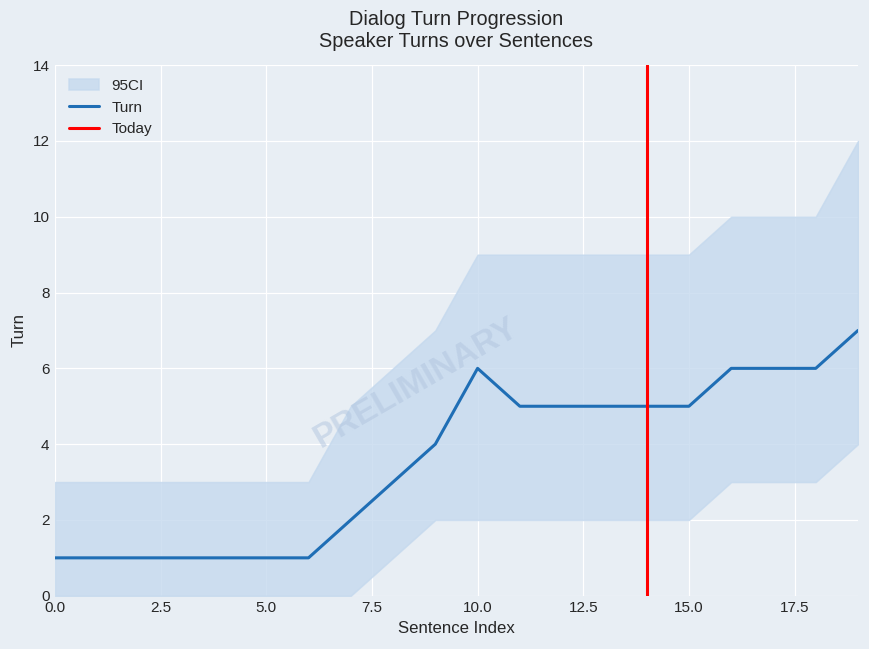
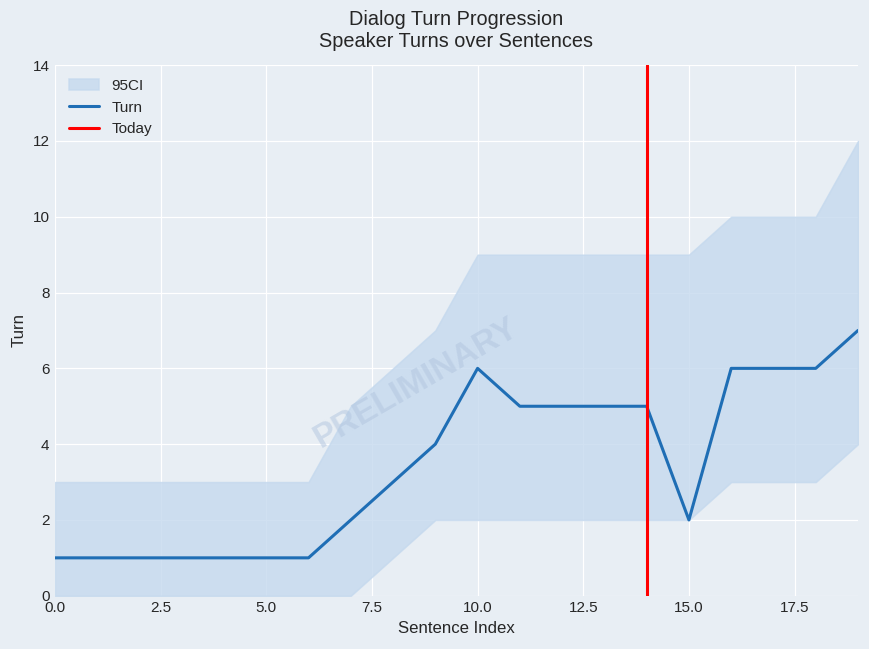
  {
    "Turn": {
      "0.0": 1,
      "5.0": 1,
      "10.0": 6,
-     "15.0": 5
+     "15.0": 2
    }
  }
